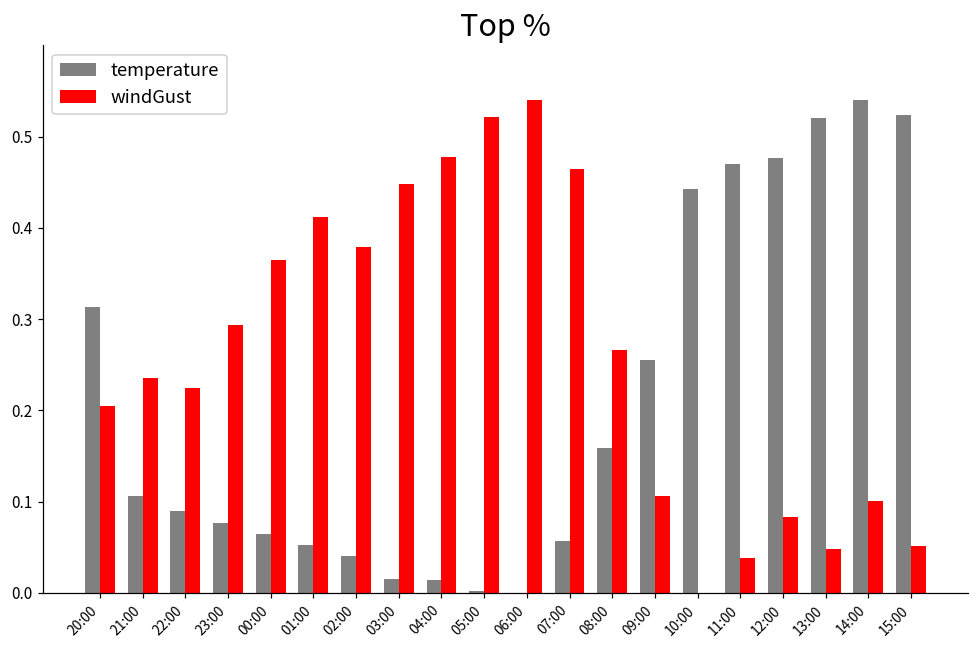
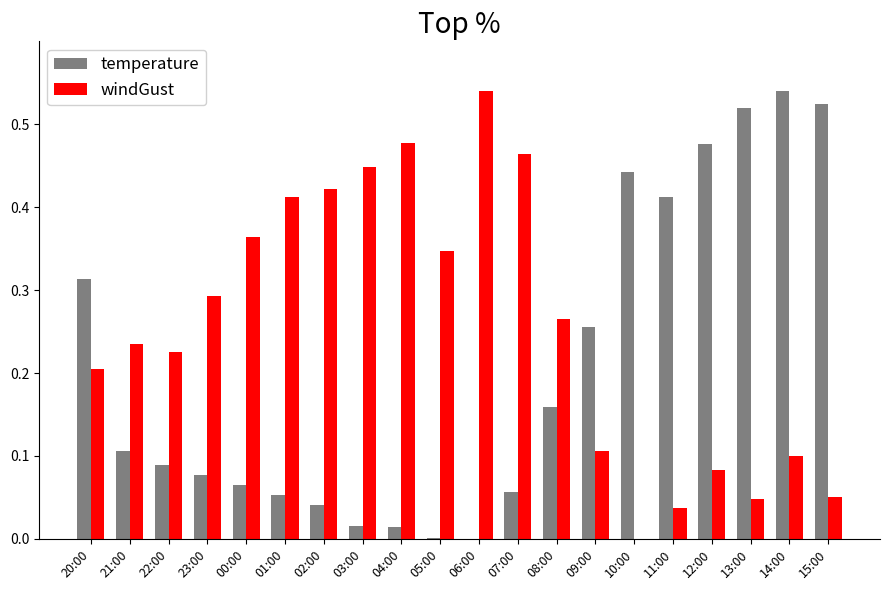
  {
    "temperature": {
      "20:00": 0.31,
      "21:00": 0.11,
      "22:00": 0.09,
      "23:00": 0.08,
      "00:00": 0.06,
      "01:00": 0.05,
      "02:00": 0.04,
      "03:00": 0.02,
      "04:00": 0.01,
      "06:00": 0.00,
      "07:00": 0.06,
      "08:00": 0.16,
      "09:00": 0.26,
      "10:00": 0.44,
-     "11:00": 0.47,
+     "11:00": 0.41,
      "12:00": 0.48,
      "13:00": 0.52,
      "14:00": 0.54,
      "15:00": 0.52
    },
    "windGust": {
      "20:00": 0.20,
      "21:00": 0.24,
      "22:00": 0.23,
      "23:00": 0.29,
      "00:00": 0.36,
      "01:00": 0.41,
-     "02:00": 0.38,
+     "02:00": 0.42,
      "03:00": 0.45,
      "04:00": 0.48,
-     "05:00": 0.52,
+     "05:00": 0.35,
      "06:00": 0.54,
      "07:00": 0.46,
      "08:00": 0.27,
      "09:00": 0.11,
      "10:00": 0.00,
      "11:00": 0.04,
      "12:00": 0.08,
      "13:00": 0.05,
      "14:00": 0.10,
      "15:00": 0.05
    }
  }
